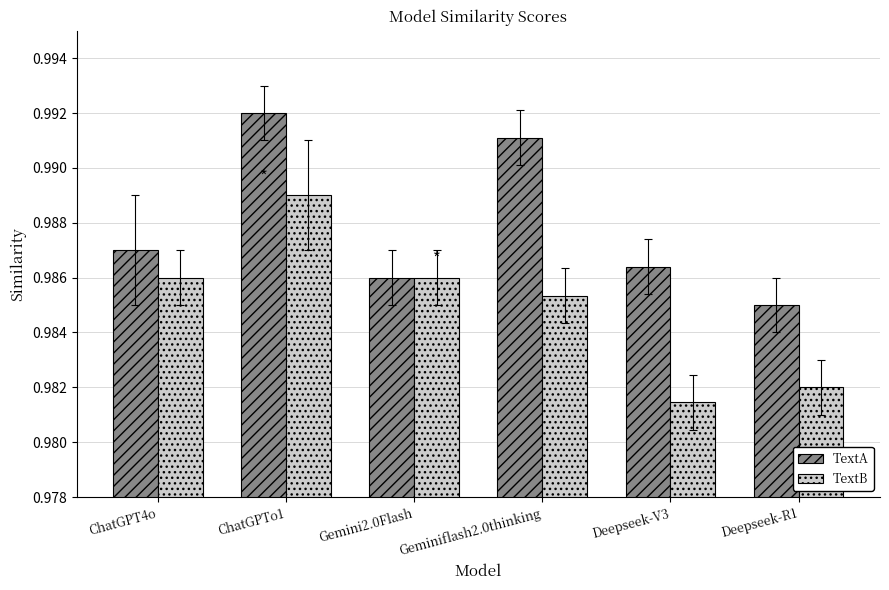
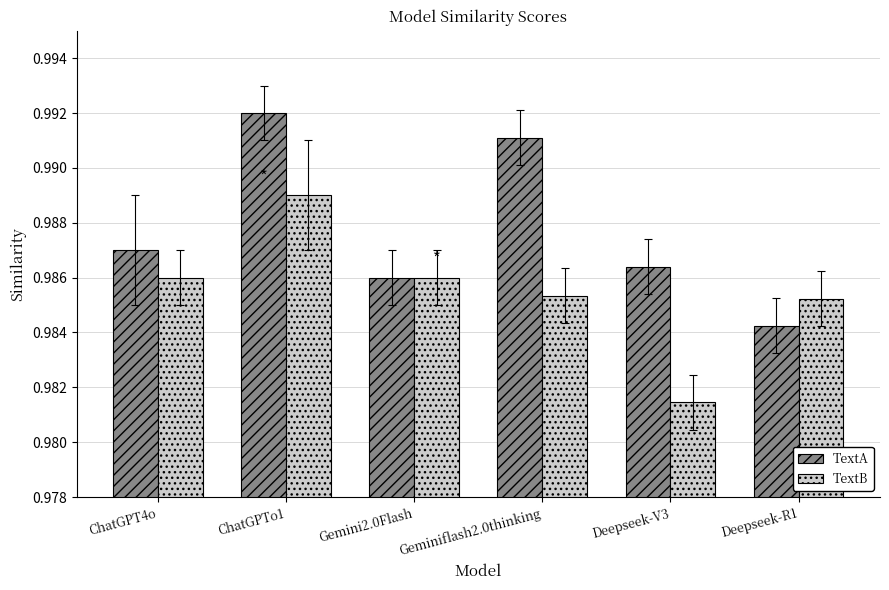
  {
    "TextA": {
      "ChatGPT4o": 0.9870,
      "ChatGPTo1": 0.9920,
      "Gemini2.0Flash": 0.9860,
      "Geminiflash2.0thinking": 0.9911,
      "Deepseek-V3": 0.9864,
-     "Deepseek-R1": 0.9850
+     "Deepseek-R1": 0.9843
    },
    "TextB": {
      "ChatGPT4o": 0.9860,
      "ChatGPTo1": 0.9890,
      "Gemini2.0Flash": 0.9860,
      "Geminiflash2.0thinking": 0.9853,
      "Deepseek-V3": 0.9815,
-     "Deepseek-R1": 0.9820
+     "Deepseek-R1": 0.9852
    }
  }
